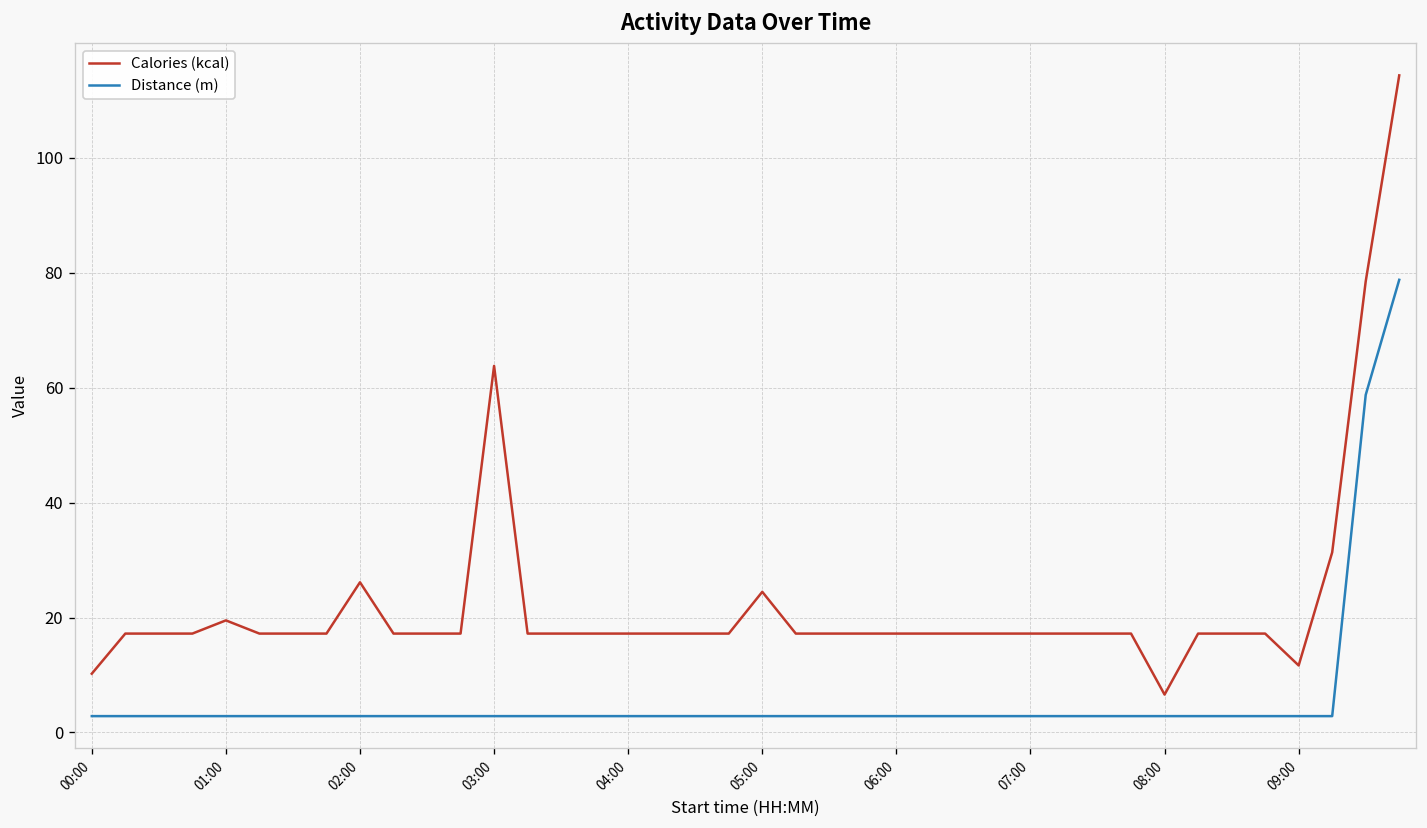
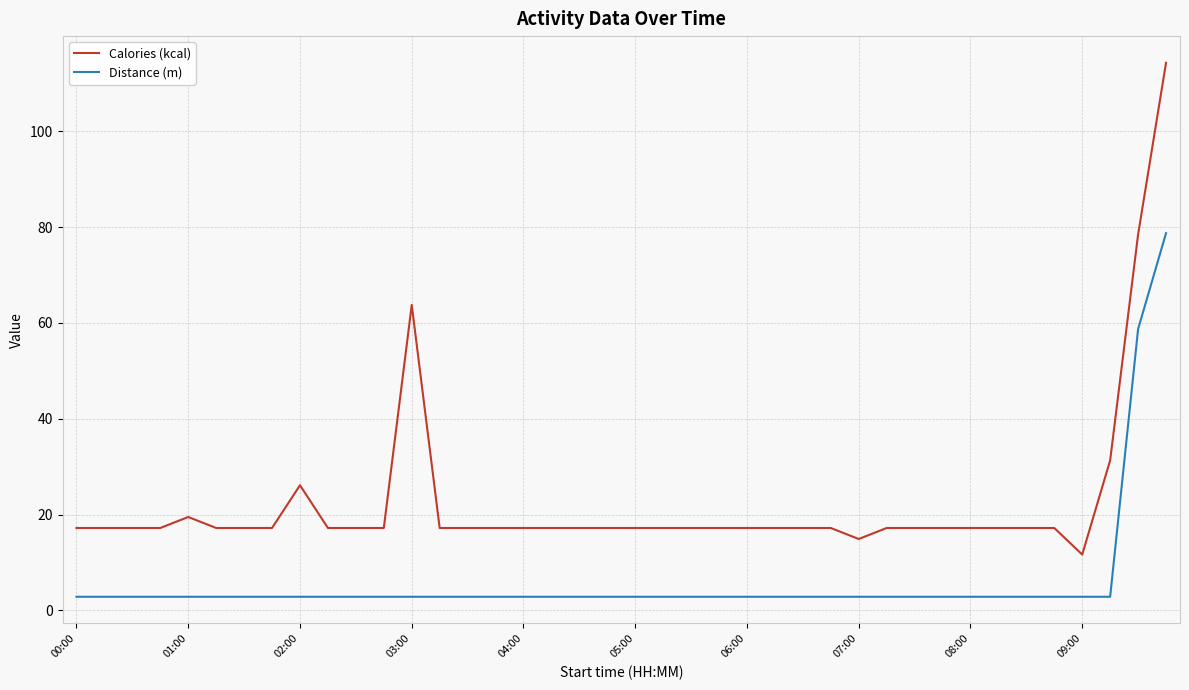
  {
    "Calories (kcal)": {
-     "00:00": 10,
+     "00:00": 17,
      "01:00": 19,
      "02:00": 26,
      "03:00": 64,
      "04:00": 17,
-     "05:00": 24,
+     "05:00": 17,
      "06:00": 17,
-     "07:00": 17,
-     "08:00": 7,
+     "07:00": 15,
+     "08:00": 17,
      "09:00": 12
    },
    "Distance (m)": {
      "00:00": 3,
      "01:00": 3,
      "02:00": 3,
      "03:00": 3,
      "04:00": 3,
      "05:00": 3,
      "06:00": 3,
      "07:00": 3,
      "08:00": 3,
      "09:00": 3
    }
  }
